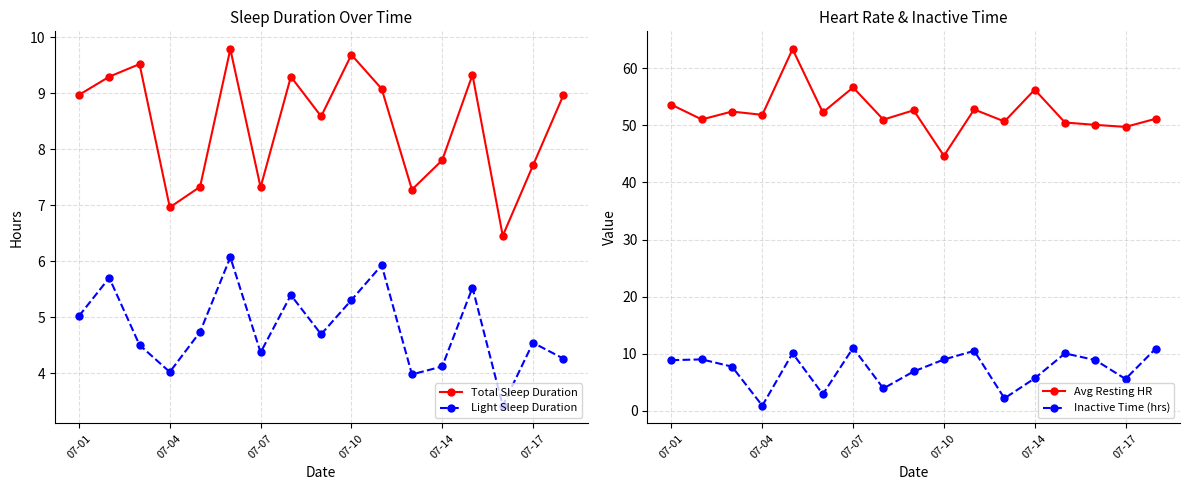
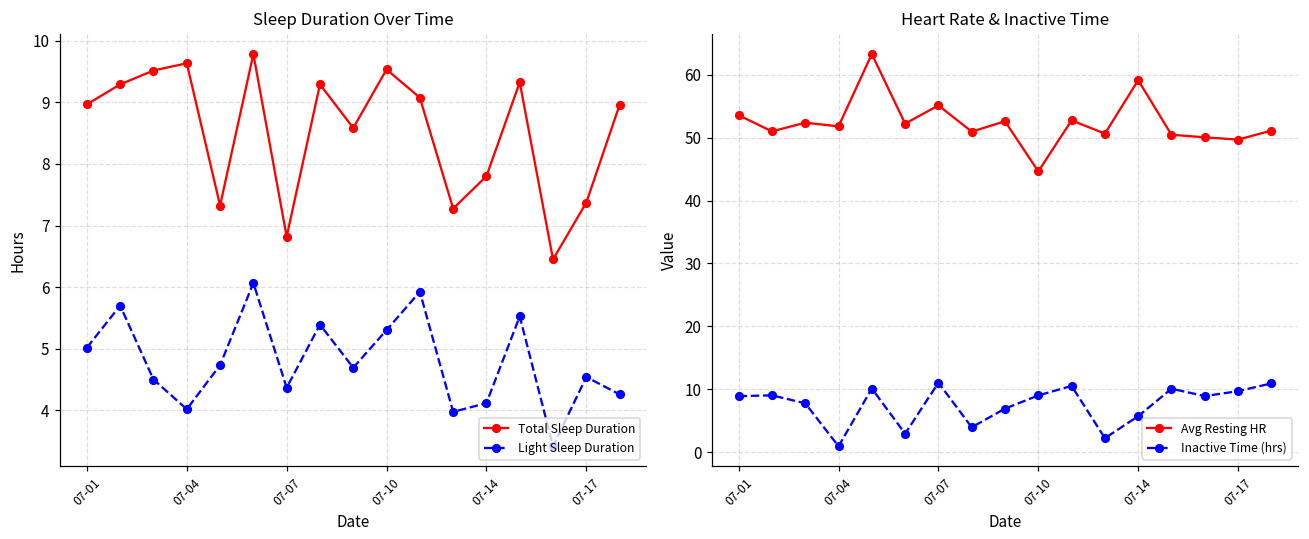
  {
    "Sleep Duration Over Time": {
      "Total Sleep Duration": {
        "07-01": 9.0,
-       "07-04": 7.0,
-       "07-07": 7.3,
-       "07-10": 9.7,
+       "07-04": 9.6,
+       "07-07": 6.8,
+       "07-10": 9.5,
        "07-14": 7.8,
-       "07-17": 7.7
+       "07-17": 7.4
      },
      "Light Sleep Duration": {
        "07-01": 5.0,
        "07-04": 4.0,
        "07-07": 4.4,
        "07-10": 5.3,
        "07-14": 4.1,
        "07-17": 4.5
      }
    },
    "Heart Rate & Inactive Time": {
      "Avg Resting HR": {
        "07-01": 54,
        "07-04": 52,
-       "07-07": 57,
+       "07-07": 55,
        "07-10": 45,
-       "07-14": 56,
+       "07-14": 59,
        "07-17": 50
      },
      "Inactive Time (hrs)": {
        "07-01": 9,
        "07-04": 1,
        "07-07": 11,
        "07-10": 9,
        "07-14": 6,
-       "07-17": 6
+       "07-17": 10
      }
    }
  }
